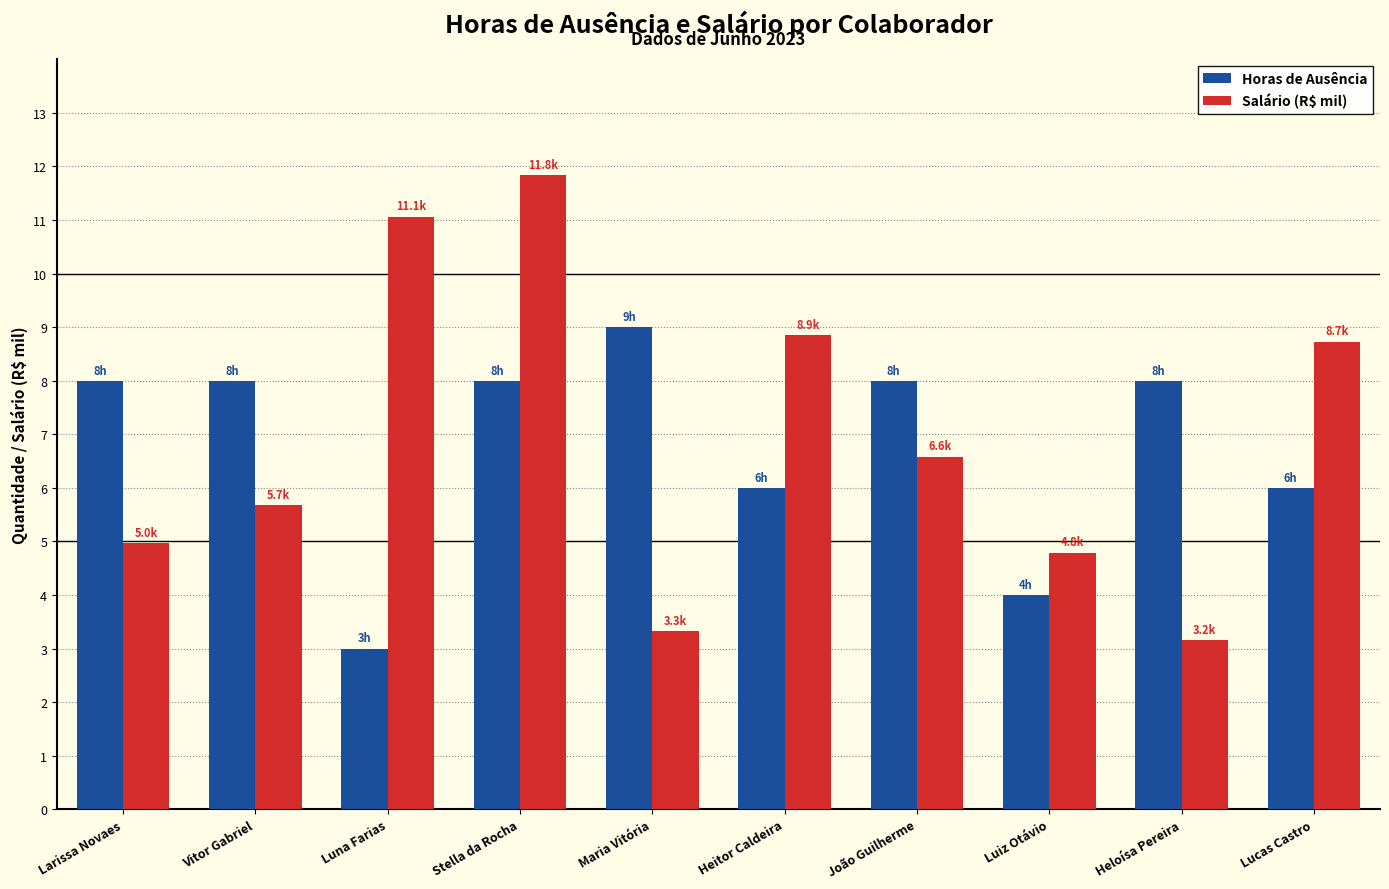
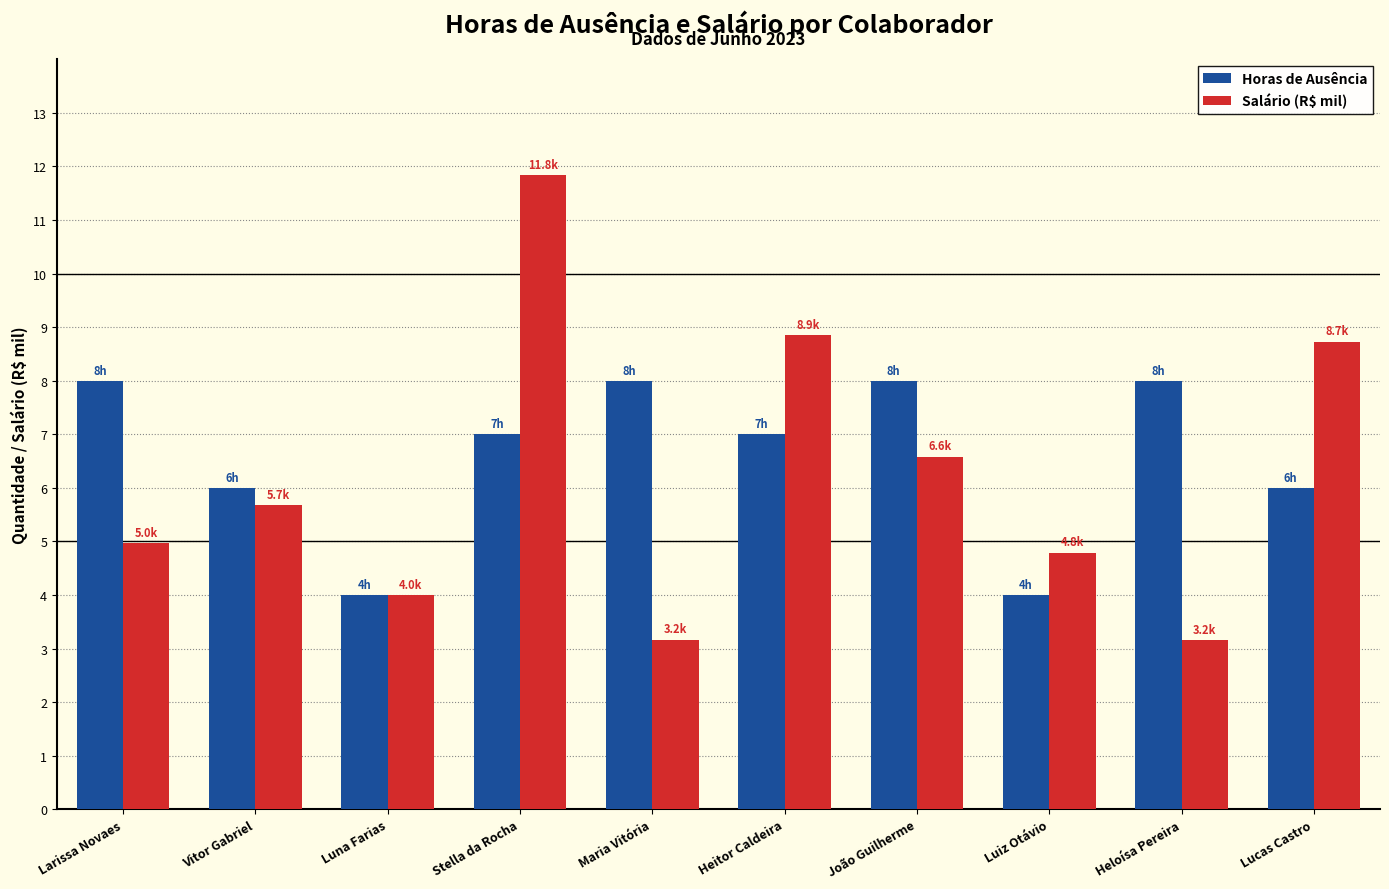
  {
    "Horas de Ausência": {
      "Larissa Novaes": "8h",
-     "Vitor Gabriel": "8h",
-     "Luna Farias": "3h",
-     "Stella da Rocha": "8h",
-     "Maria Vitória": "9h",
-     "Heitor Caldeira": "6h",
+     "Vitor Gabriel": "6h",
+     "Luna Farias": "4h",
+     "Stella da Rocha": "7h",
+     "Maria Vitória": "8h",
+     "Heitor Caldeira": "7h",
      "João Guilherme": "8h",
      "Luiz Otávio": "4h",
      "Heloísa Pereira": "8h",
      "Lucas Castro": "6h"
    },
    "Salário (R$ mil)": {
      "Larissa Novaes": "5.0k",
      "Vitor Gabriel": "5.7k",
-     "Luna Farias": "11.1k",
+     "Luna Farias": "4.0k",
      "Stella da Rocha": "11.8k",
-     "Maria Vitória": "3.3k",
+     "Maria Vitória": "3.2k",
      "Heitor Caldeira": "8.9k",
      "João Guilherme": "6.6k",
      "Luiz Otávio": "4.8k",
      "Heloísa Pereira": "3.2k",
      "Lucas Castro": "8.7k"
    }
  }
